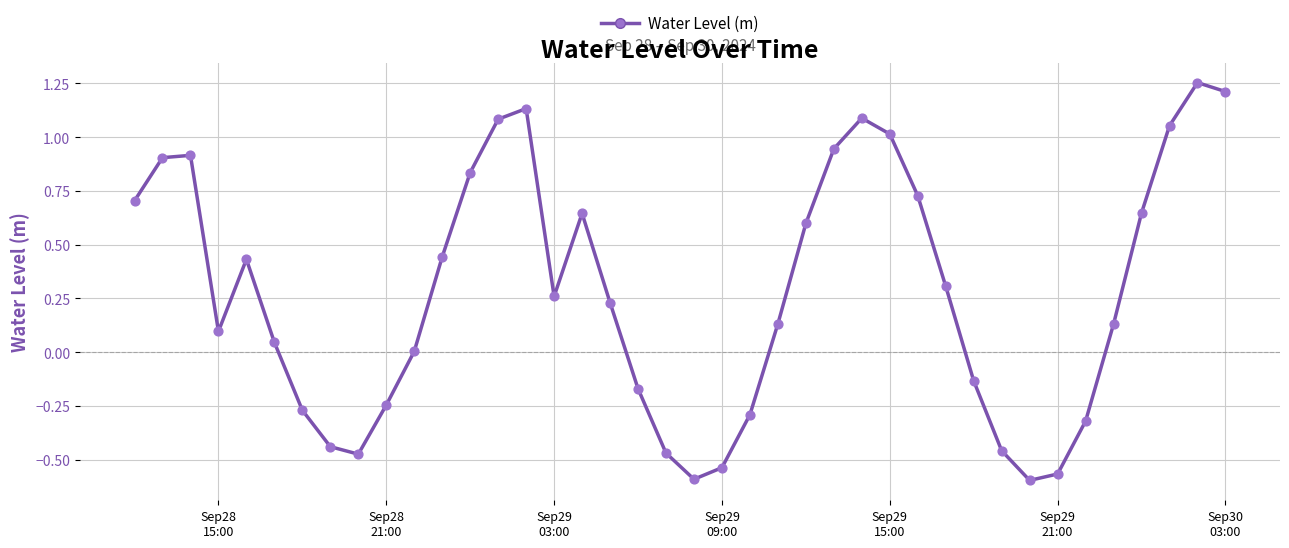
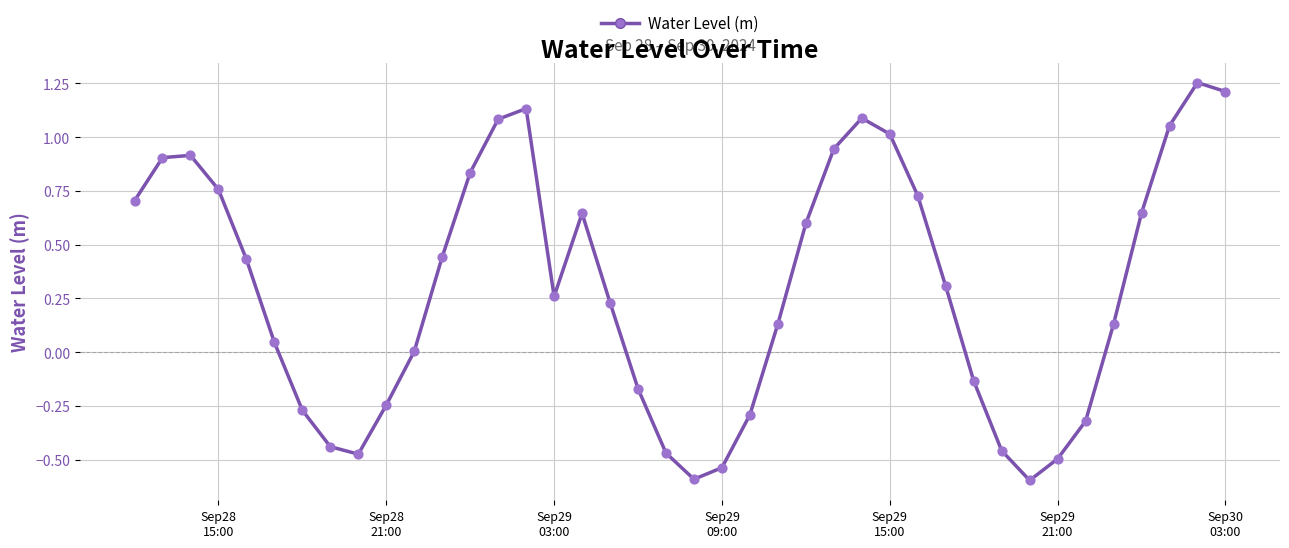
  {
-   "Sep28 15:00": 0.10,
+   "Sep28 15:00": 0.76,
    "Sep28 21:00": -0.25,
    "Sep29 03:00": 0.26,
    "Sep29 09:00": -0.54,
    "Sep29 15:00": 1.01,
-   "Sep29 21:00": -0.57,
+   "Sep29 21:00": -0.50,
    "Sep30 03:00": 1.21
  }
